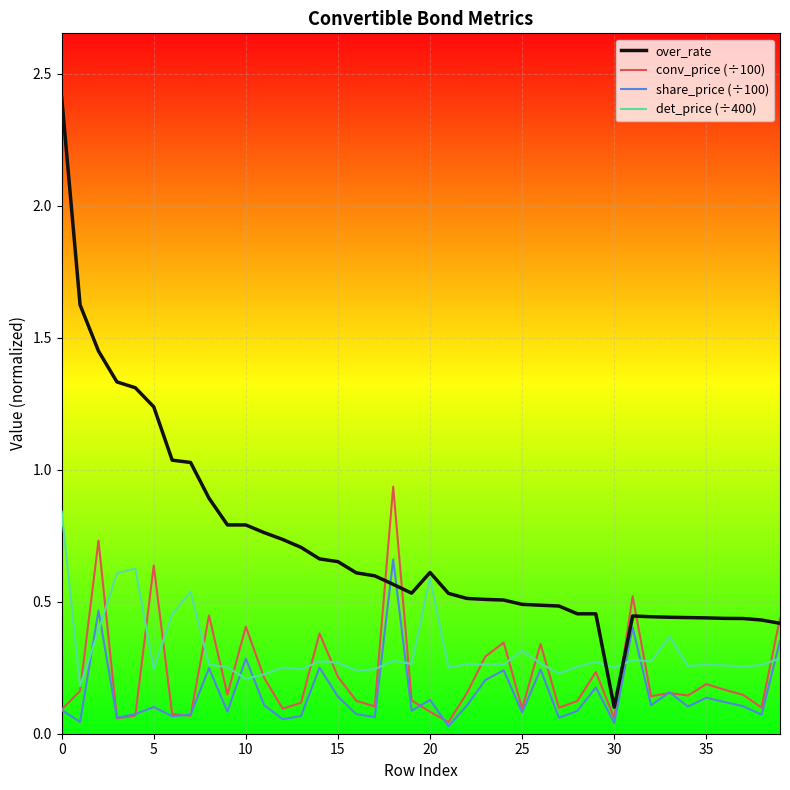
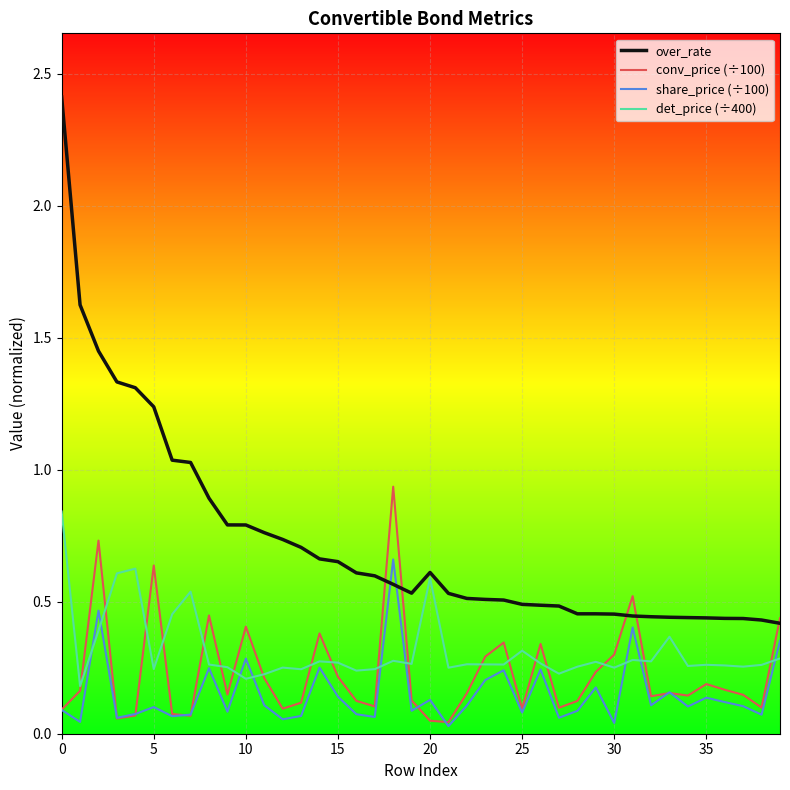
  {
    "over_rate": {
      "0": 2.41,
      "5": 1.24,
      "10": 0.79,
      "15": 0.65,
      "20": 0.61,
      "25": 0.49,
-     "30": 0.10,
+     "30": 0.45,
      "35": 0.44
    },
    "conv_price (÷100)": {
      "5": 0.64,
      "10": 0.41,
      "15": 0.22,
-     "20": 0.08,
+     "20": 0.05,
      "25": 0.10,
-     "30": 0.06,
+     "30": 0.30,
      "35": 0.19
    },
    "share_price (÷100)": {
      "5": 0.10,
      "10": 0.28,
      "15": 0.14,
      "20": 0.13,
      "25": 0.08,
      "30": 0.04,
      "35": 0.14
    },
    "det_price (÷400)": {
      "0": 0.84,
      "5": 0.25,
      "10": 0.21,
      "15": 0.27,
      "20": 0.59,
      "25": 0.31,
      "30": 0.25,
      "35": 0.26
    }
  }
